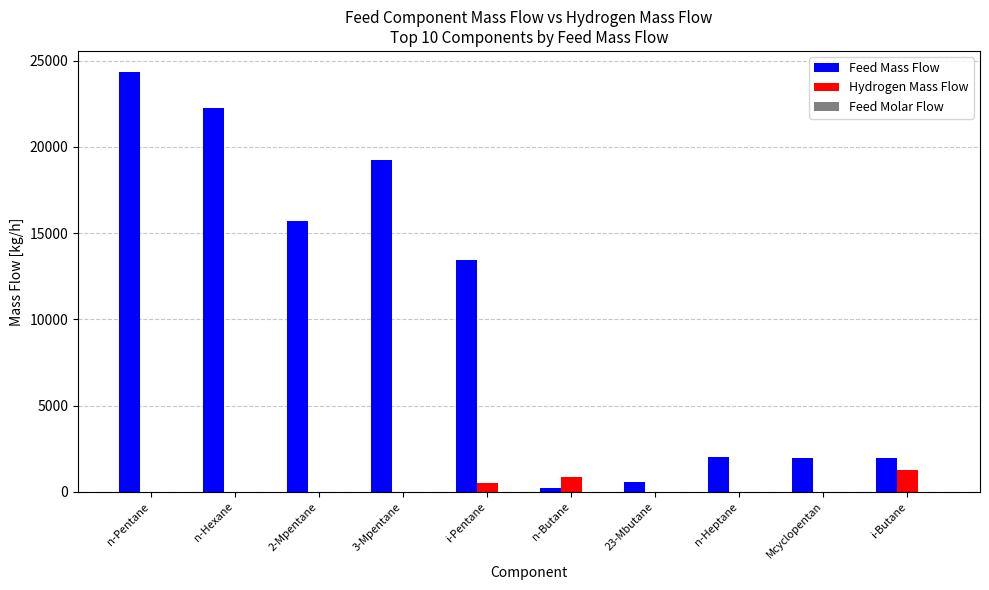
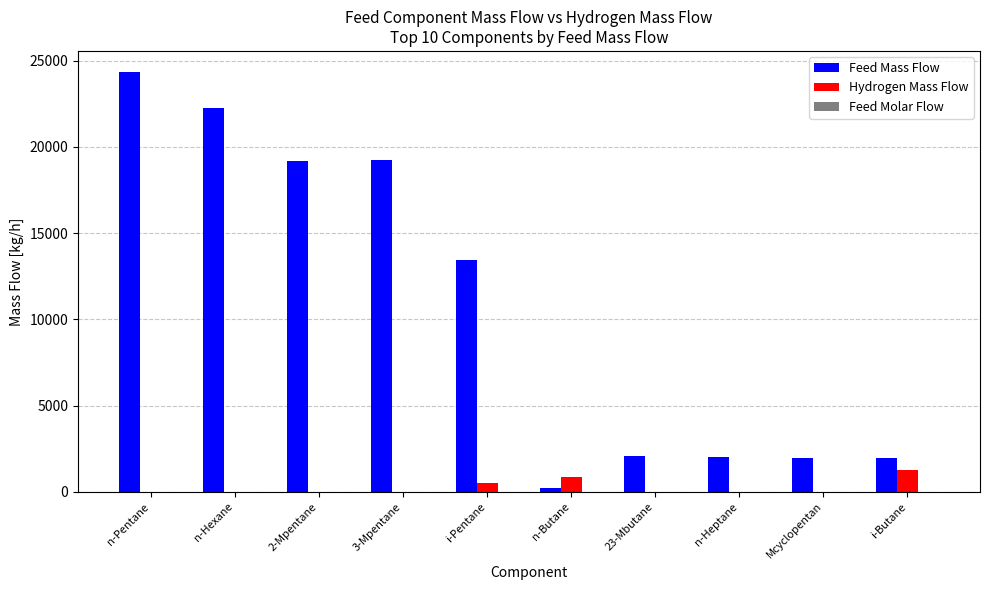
  {
    "Feed Mass Flow": {
      "n-Pentane": 24300,
      "n-Hexane": 22300,
-     "2-Mpentane": 15700,
+     "2-Mpentane": 19200,
      "3-Mpentane": 19200,
      "i-Pentane": 13500,
      "n-Butane": 200,
-     "23-Mbutane": 500,
+     "23-Mbutane": 2100,
      "n-Heptane": 2000,
      "Mcyclopentan": 2000,
      "i-Butane": 2000
    },
    "Hydrogen Mass Flow": {
      "n-Pentane": 0,
      "n-Hexane": 0,
      "2-Mpentane": 0,
      "3-Mpentane": 0,
      "i-Pentane": 500,
      "n-Butane": 900,
      "23-Mbutane": 0,
      "n-Heptane": 0,
      "Mcyclopentan": 0,
      "i-Butane": 1300
    }
  }
